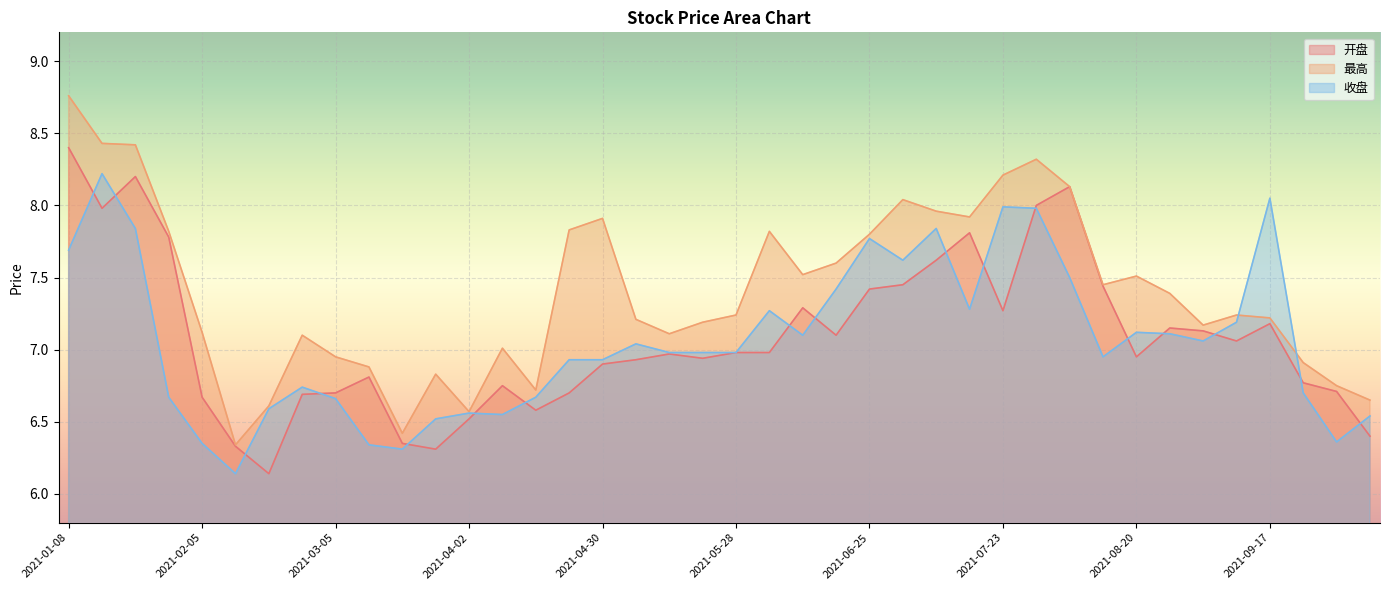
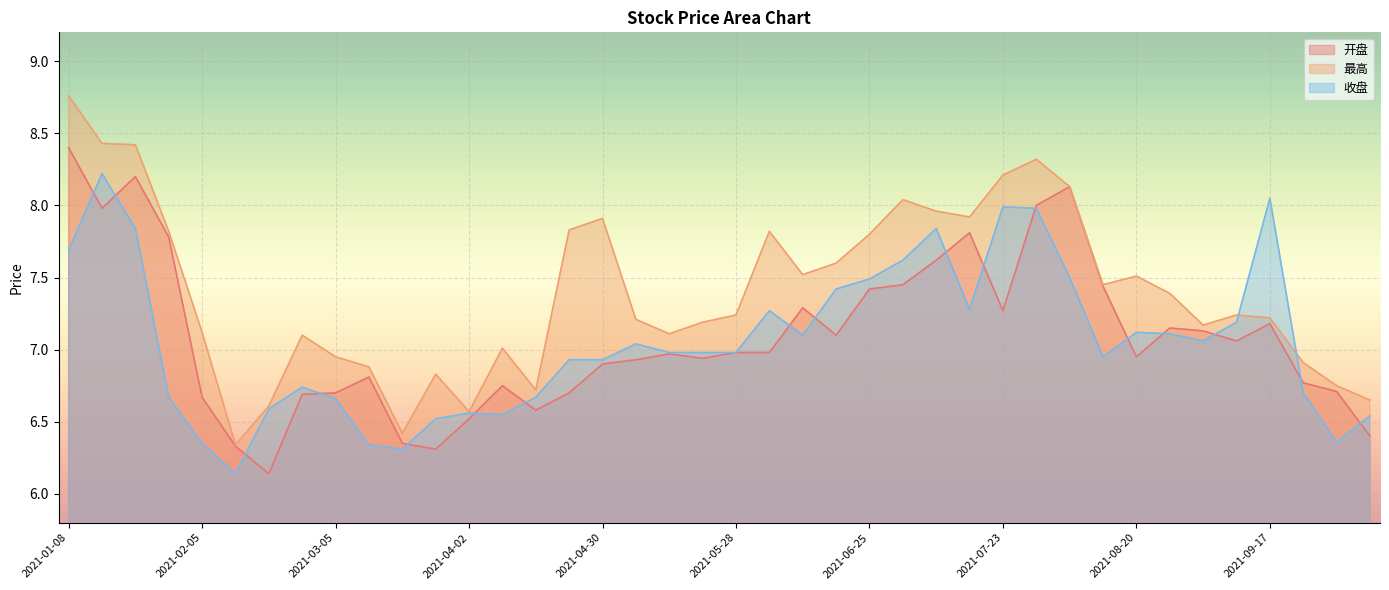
  {
    "收盘": {
      "2021-01-08": 7.69,
      "2021-02-05": 6.35,
      "2021-03-05": 6.66,
      "2021-04-30": 6.93,
-     "2021-06-25": 7.77,
+     "2021-06-25": 7.49,
      "2021-07-23": 7.99,
      "2021-08-20": 7.12,
      "2021-09-17": 8.05
    }
  }
